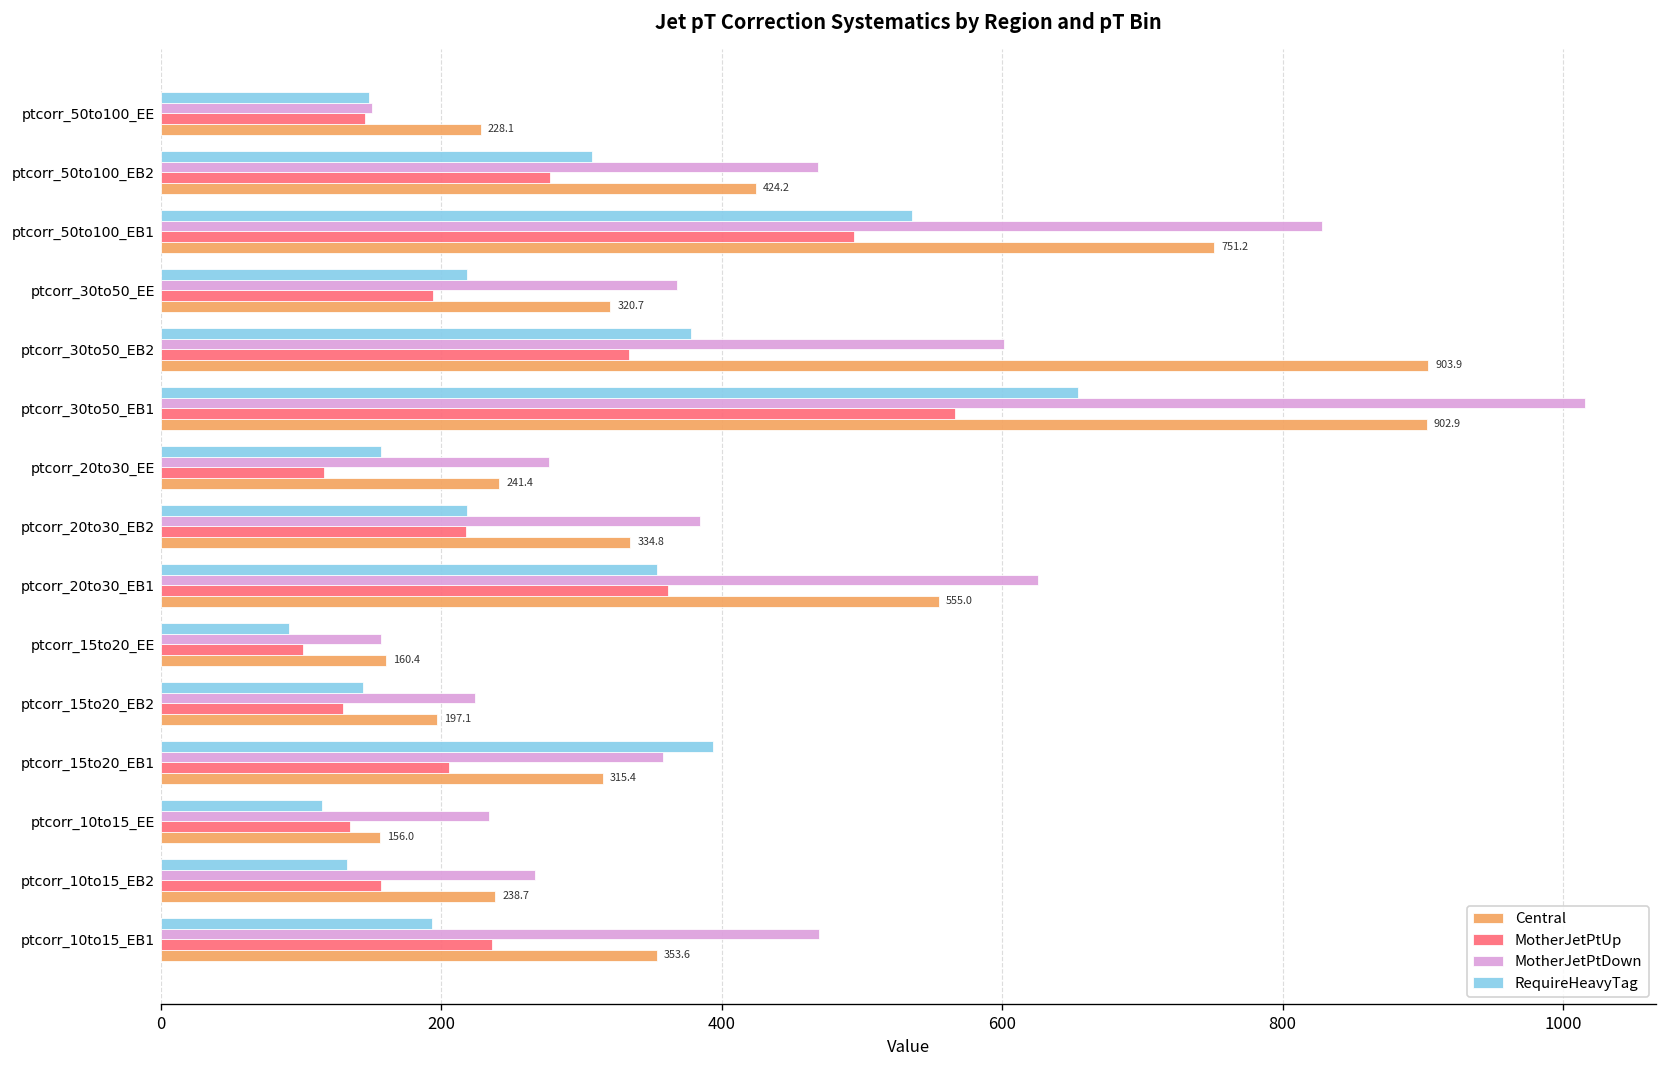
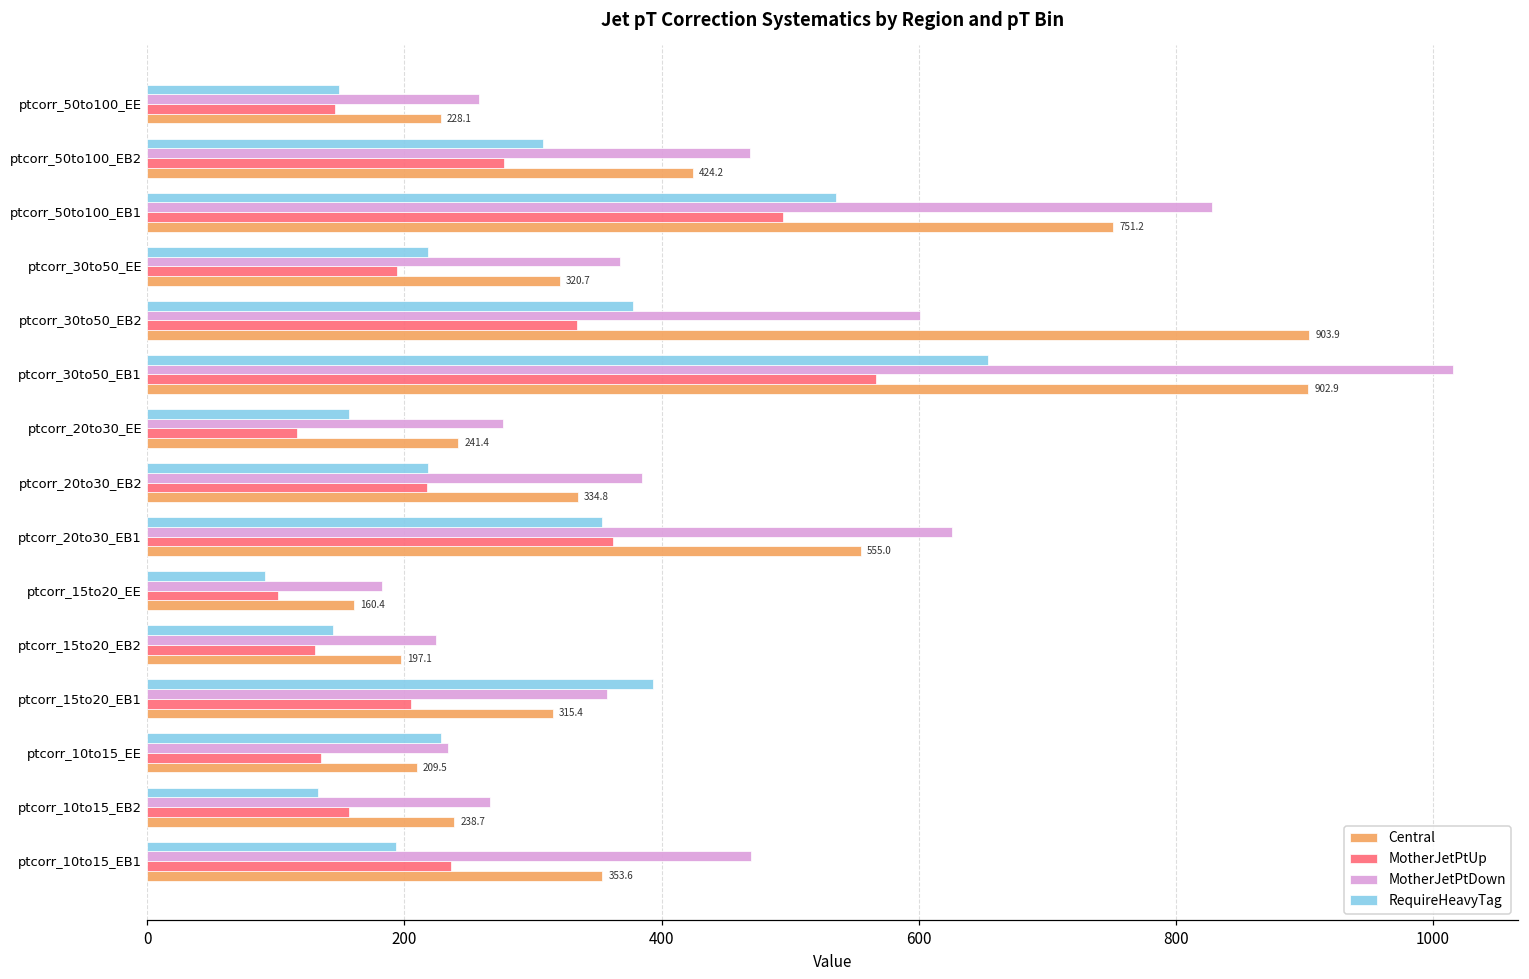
  {
    "Central": {
      "ptcorr_50to100_EE": 228.1,
      "ptcorr_50to100_EB2": 424.2,
      "ptcorr_50to100_EB1": 751.2,
      "ptcorr_30to50_EE": 320.7,
      "ptcorr_30to50_EB2": 903.9,
      "ptcorr_30to50_EB1": 902.9,
      "ptcorr_20to30_EE": 241.4,
      "ptcorr_20to30_EB2": 334.8,
      "ptcorr_20to30_EB1": 555.0,
      "ptcorr_15to20_EE": 160.4,
      "ptcorr_15to20_EB2": 197.1,
      "ptcorr_15to20_EB1": 315.4,
-     "ptcorr_10to15_EE": 156.0,
+     "ptcorr_10to15_EE": 209.5,
      "ptcorr_10to15_EB2": 238.7,
      "ptcorr_10to15_EB1": 353.6
    },
    "MotherJetPtUp": {
      "ptcorr_50to100_EE": 146,
      "ptcorr_50to100_EB2": 277,
      "ptcorr_50to100_EB1": 494,
      "ptcorr_30to50_EE": 194,
      "ptcorr_30to50_EB2": 334,
      "ptcorr_30to50_EB1": 567,
      "ptcorr_20to30_EE": 117,
      "ptcorr_20to30_EB2": 218,
      "ptcorr_20to30_EB1": 362,
      "ptcorr_15to20_EE": 101,
      "ptcorr_15to20_EB2": 130,
      "ptcorr_15to20_EB1": 205,
      "ptcorr_10to15_EE": 135,
      "ptcorr_10to15_EB2": 157,
      "ptcorr_10to15_EB1": 236
    },
    "MotherJetPtDown": {
-     "ptcorr_50to100_EE": 151,
+     "ptcorr_50to100_EE": 258,
      "ptcorr_50to100_EB2": 469,
      "ptcorr_50to100_EB1": 828,
      "ptcorr_30to50_EE": 368,
      "ptcorr_30to50_EB2": 601,
      "ptcorr_30to50_EB1": 1016,
      "ptcorr_20to30_EE": 277,
      "ptcorr_20to30_EB2": 384,
      "ptcorr_20to30_EB1": 626,
-     "ptcorr_15to20_EE": 157,
+     "ptcorr_15to20_EE": 183,
      "ptcorr_15to20_EB2": 224,
      "ptcorr_15to20_EB1": 358,
      "ptcorr_10to15_EE": 234,
      "ptcorr_10to15_EB2": 267,
      "ptcorr_10to15_EB1": 469
    },
    "RequireHeavyTag": {
      "ptcorr_50to100_EE": 149,
      "ptcorr_50to100_EB2": 307,
      "ptcorr_50to100_EB1": 536,
      "ptcorr_30to50_EE": 219,
      "ptcorr_30to50_EB2": 378,
      "ptcorr_30to50_EB1": 654,
      "ptcorr_20to30_EE": 157,
      "ptcorr_20to30_EB2": 219,
      "ptcorr_20to30_EB1": 354,
      "ptcorr_15to20_EE": 92,
      "ptcorr_15to20_EB2": 144,
      "ptcorr_15to20_EB1": 394,
-     "ptcorr_10to15_EE": 115,
+     "ptcorr_10to15_EE": 228,
      "ptcorr_10to15_EB2": 133,
      "ptcorr_10to15_EB1": 194
    }
  }
